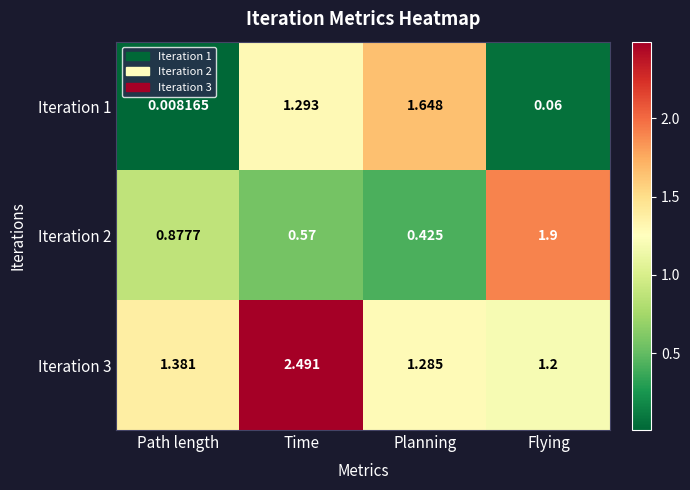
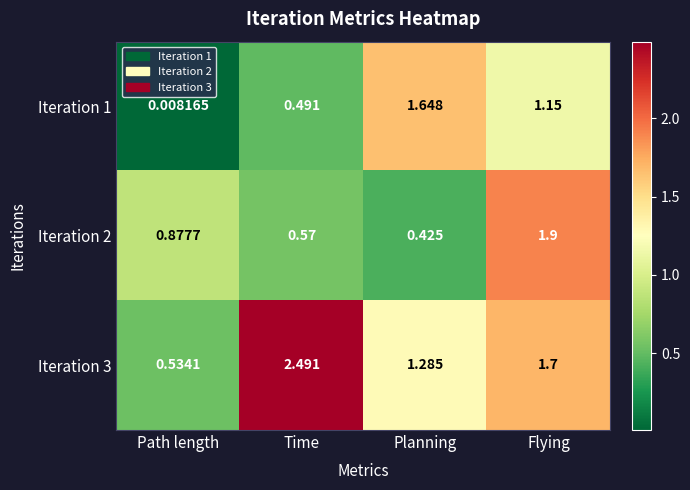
  {
    "Iteration 1": {
      "Path length": 0.008165,
-     "Time": 1.293,
+     "Time": 0.491,
      "Planning": 1.648,
-     "Flying": 0.06
+     "Flying": 1.15
    },
    "Iteration 2": {
      "Path length": 0.8777,
      "Time": 0.57,
      "Planning": 0.425,
      "Flying": 1.9
    },
    "Iteration 3": {
-     "Path length": 1.381,
+     "Path length": 0.5341,
      "Time": 2.491,
      "Planning": 1.285,
-     "Flying": 1.2
+     "Flying": 1.7
    }
  }
